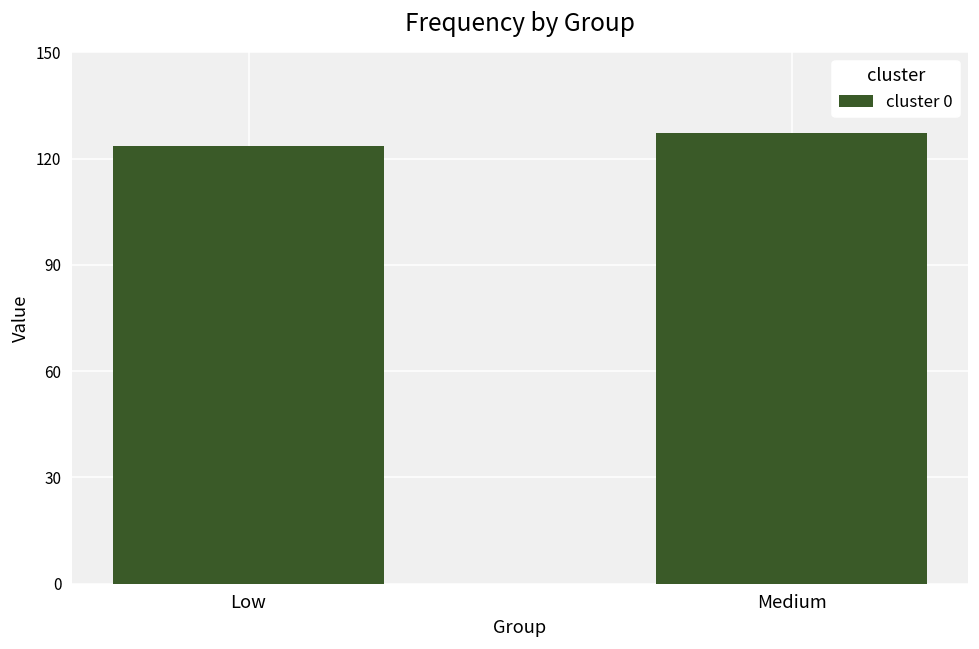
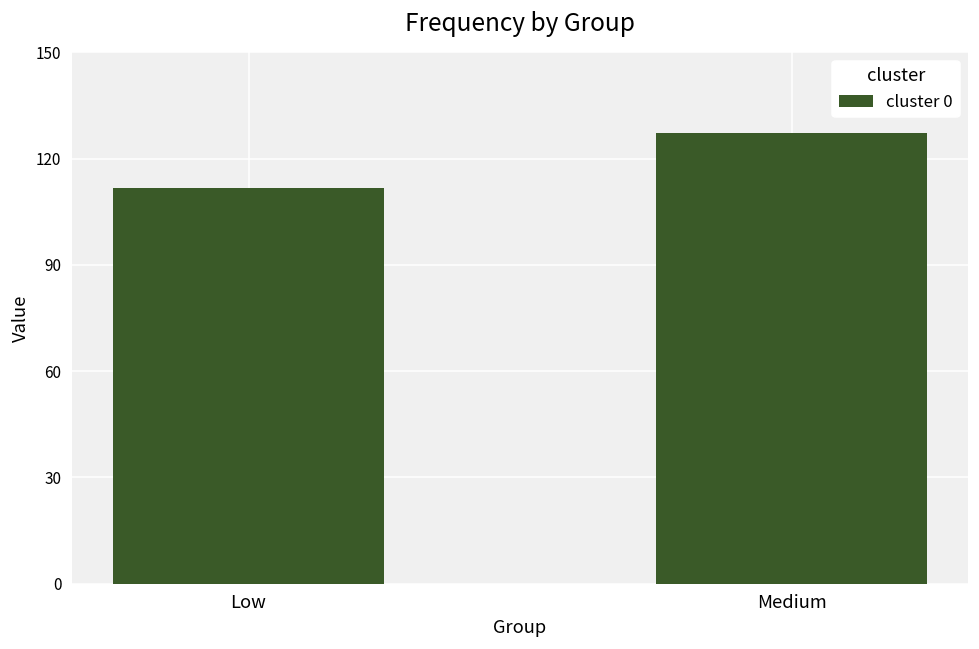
  {
-   "Low": 124,
+   "Low": 112,
    "Medium": 127
  }
